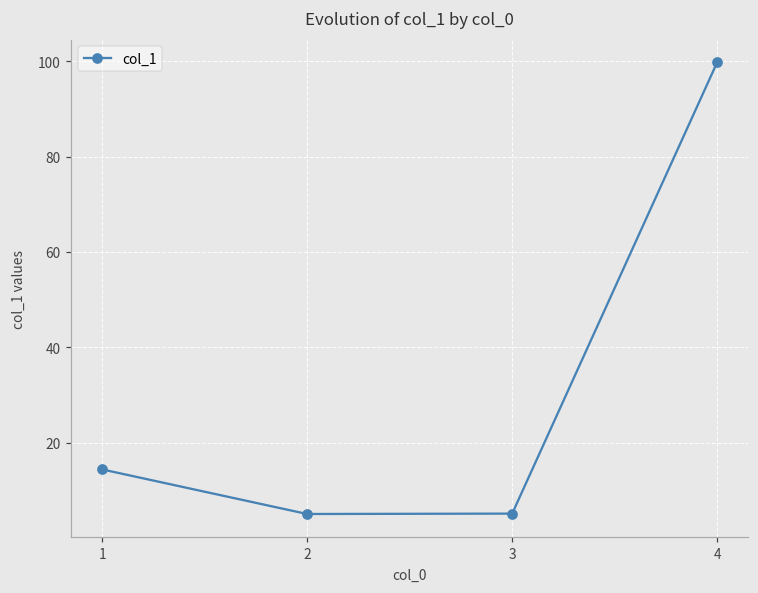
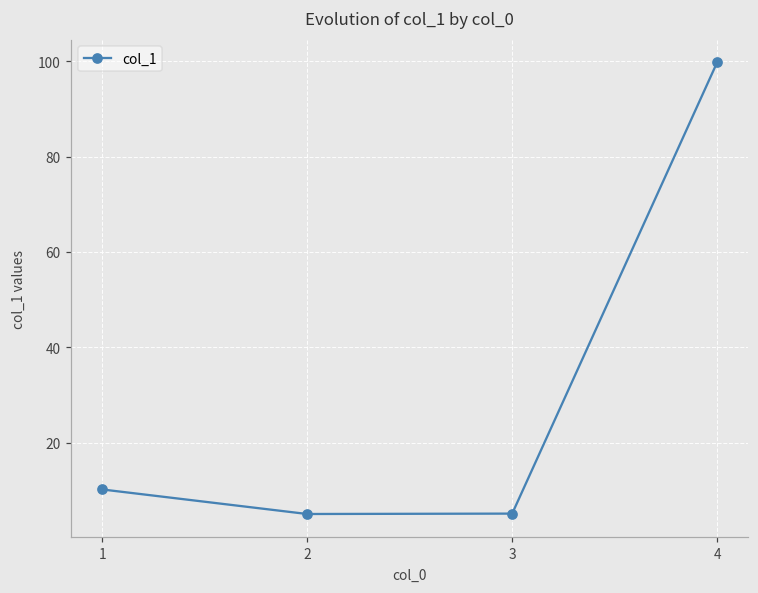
  {
-   "1": 14,
+   "1": 10,
    "2": 5,
    "3": 5,
    "4": 100
  }
